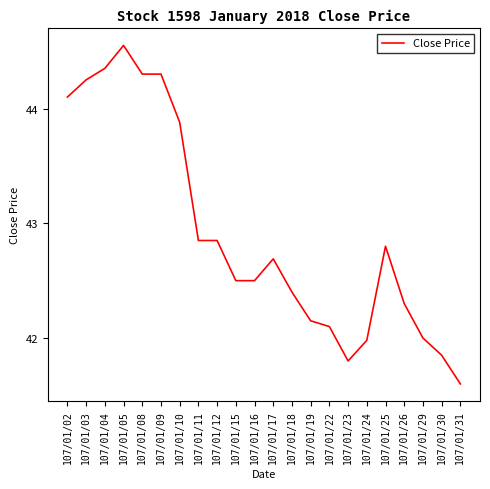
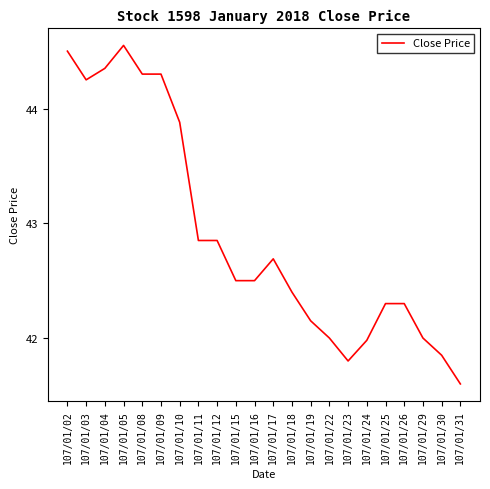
  {
-   "107/01/02": 44.1,
+   "107/01/02": 44.5,
    "107/01/03": 44.25,
    "107/01/04": 44.35,
    "107/01/05": 44.55,
    "107/01/08": 44.3,
    "107/01/09": 44.3,
    "107/01/10": 43.9,
    "107/01/11": 42.85,
    "107/01/12": 42.85,
    "107/01/15": 42.5,
    "107/01/16": 42.5,
    "107/01/17": 42.7,
    "107/01/18": 42.4,
    "107/01/19": 42.15,
-   "107/01/22": 42.1,
+   "107/01/22": 42.0,
    "107/01/23": 41.8,
    "107/01/24": 42.0,
-   "107/01/25": 42.8,
+   "107/01/25": 42.3,
    "107/01/26": 42.3,
    "107/01/29": 42.0,
    "107/01/30": 41.85,
    "107/01/31": 41.6
  }
